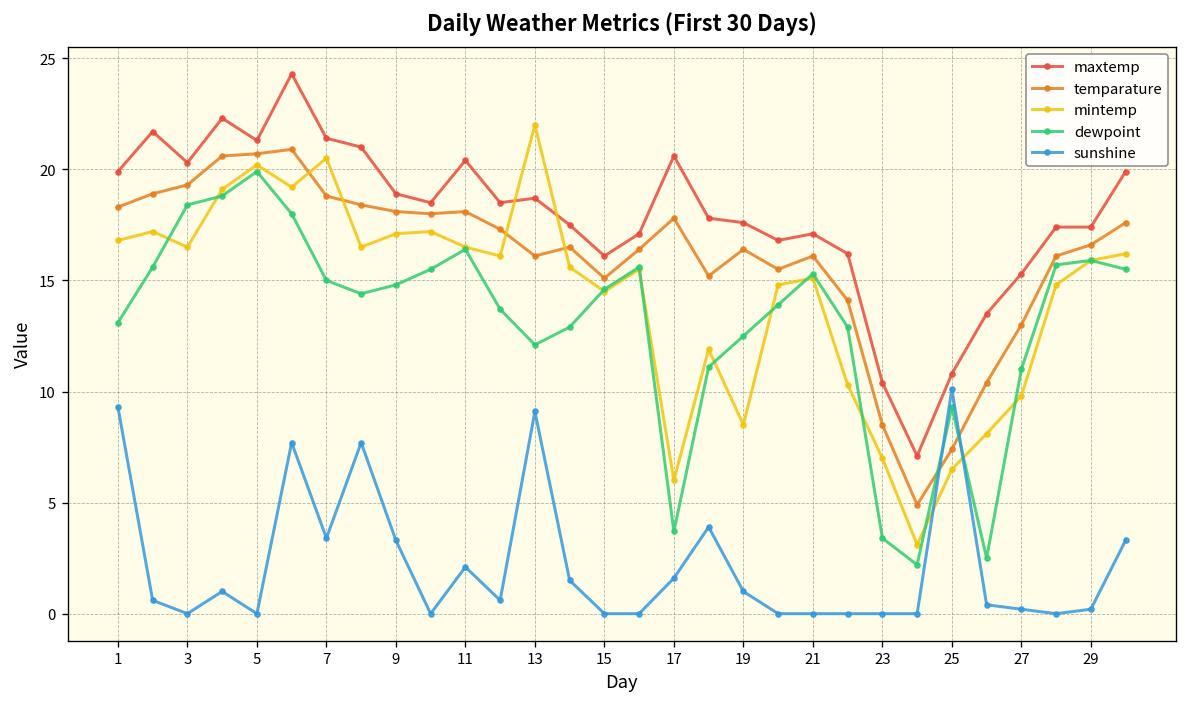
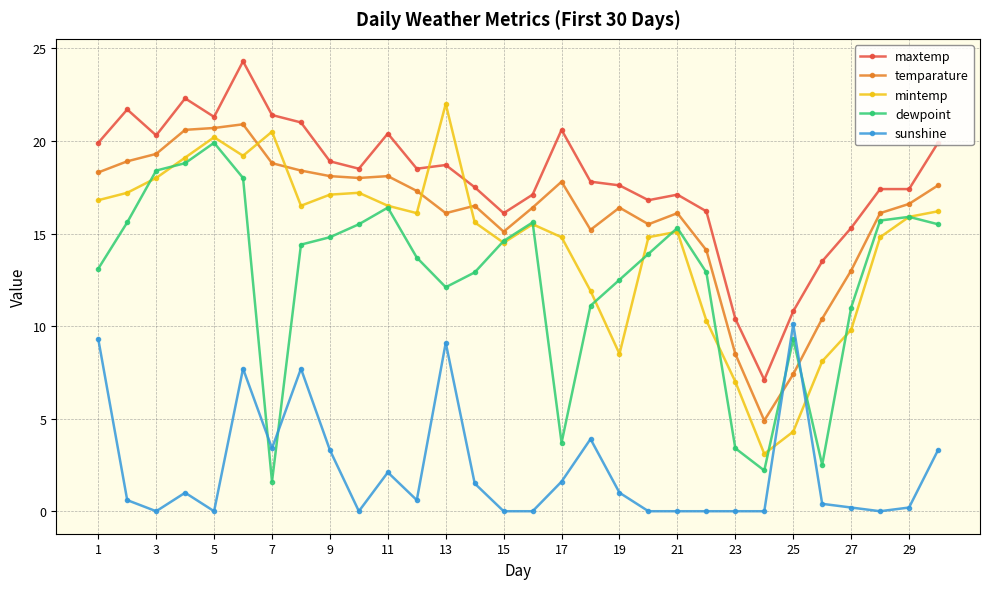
  {
    "mintemp": {
      "1": 16.8,
-     "3": 16.5,
+     "3": 18.0,
      "5": 20.2,
      "7": 20.5,
      "9": 17.1,
      "13": 22.0,
-     "17": 6.0,
+     "17": 14.8,
      "19": 8.5,
      "21": 15.1,
      "23": 7.0,
-     "25": 6.5,
+     "25": 4.3,
      "27": 9.8
    },
    "dewpoint": {
      "1": 13.1,
      "3": 18.4,
      "5": 19.9,
-     "7": 15.0,
+     "7": 1.6,
      "9": 14.8,
      "13": 12.1,
      "17": 3.7,
      "19": 12.5,
      "21": 15.3,
      "23": 3.4,
      "25": 9.3,
      "27": 11.0
    },
    "sunshine": {
      "1": 9.3,
      "3": 0.0,
      "5": 0.0,
      "7": 3.4,
      "9": 3.3,
      "11": 2.1,
      "13": 9.1,
      "15": 0.0,
      "17": 1.6,
      "19": 1.0,
      "21": 0.0,
      "23": 0.0,
      "25": 10.1,
      "27": 0.2,
      "29": 0.2
    }
  }
